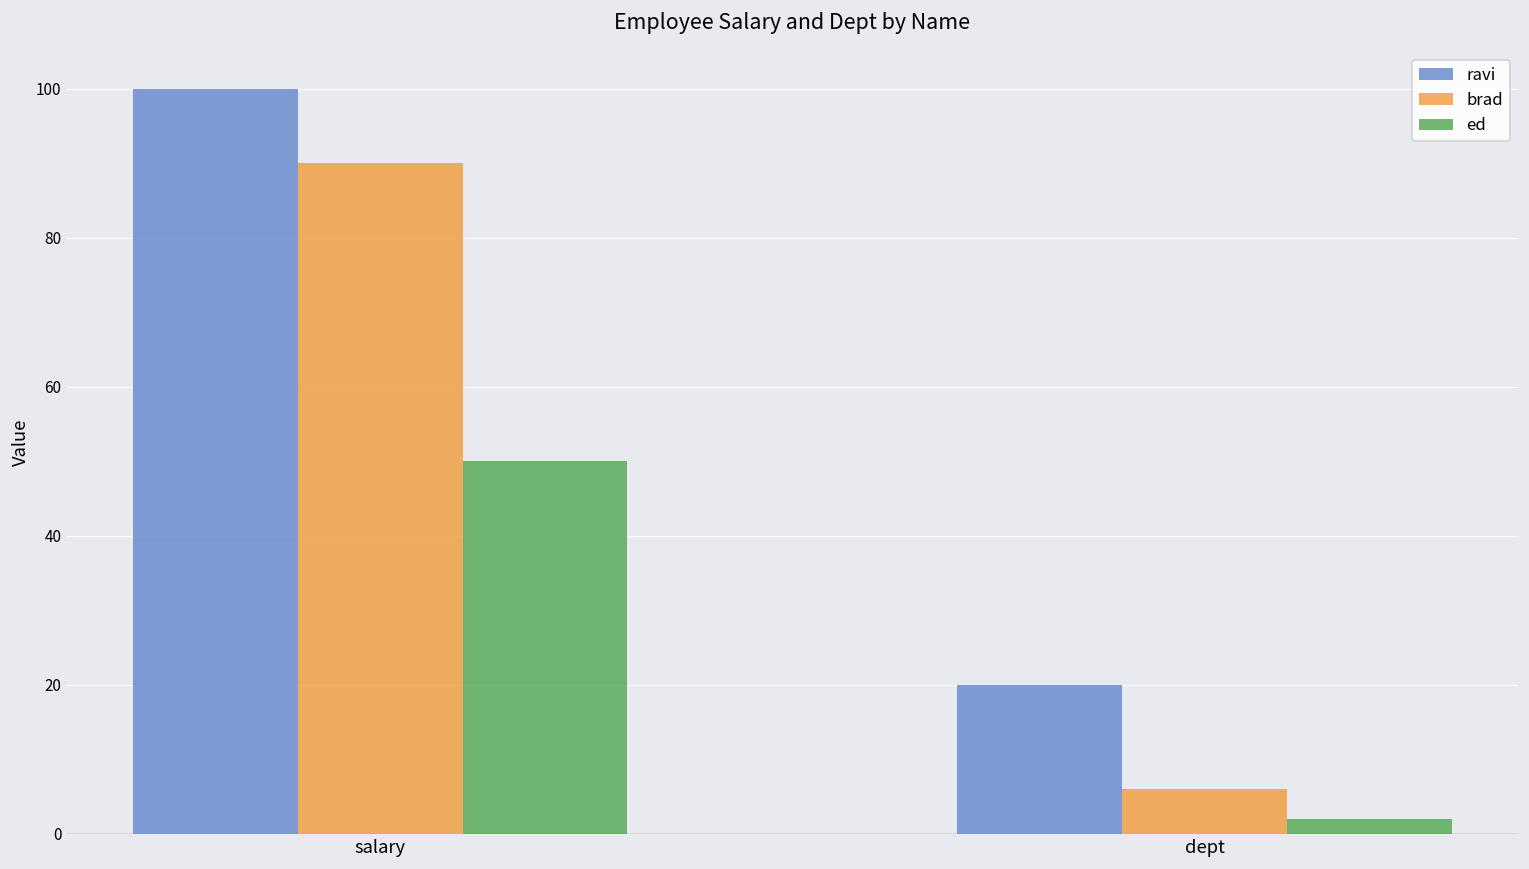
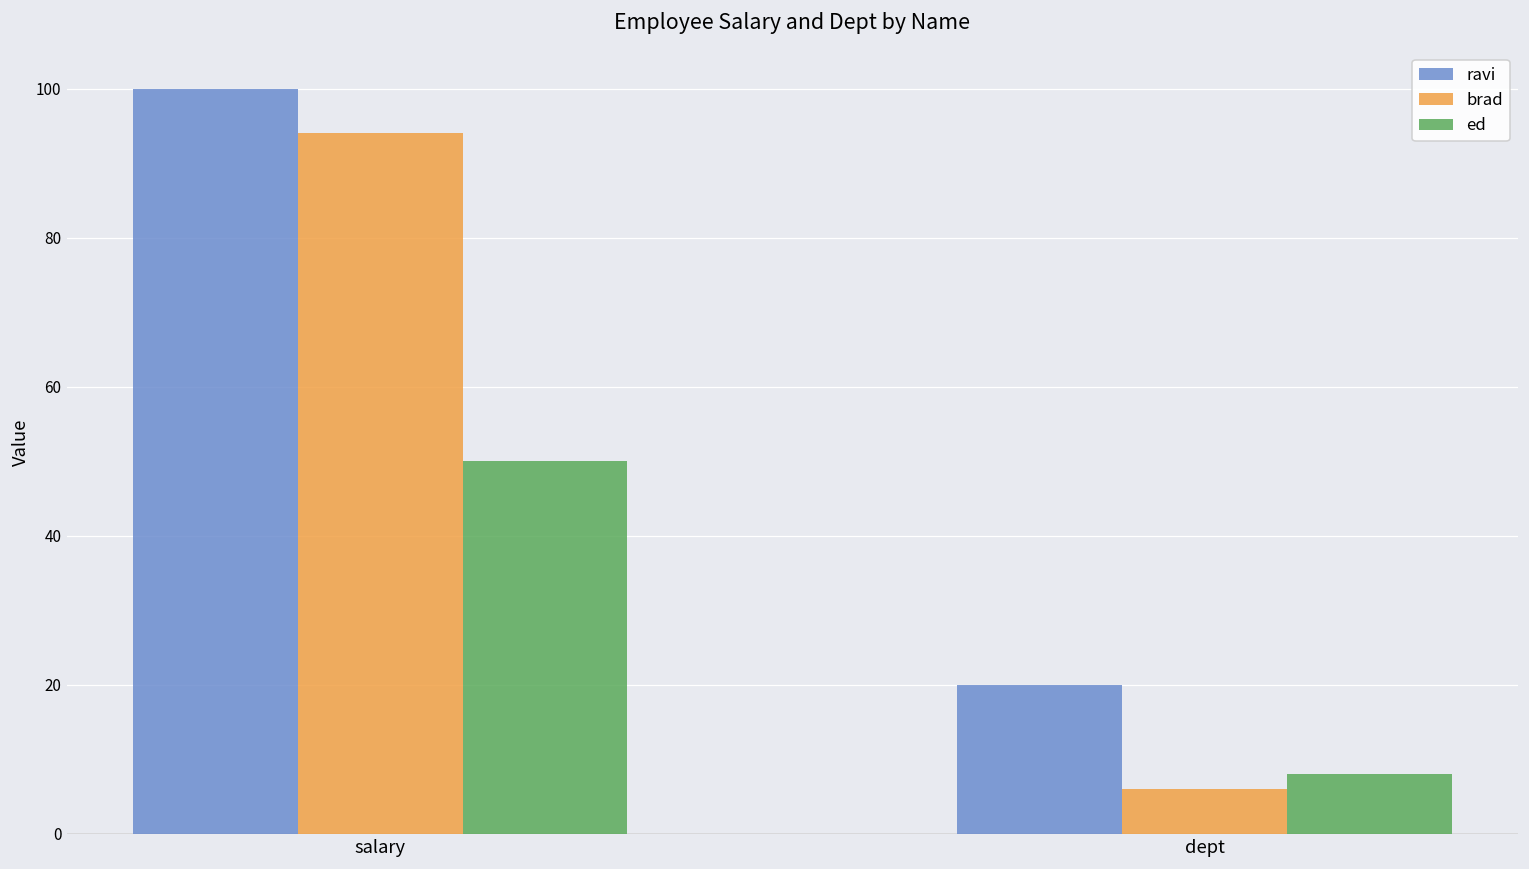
  {
    "ravi": {
      "salary": 100,
      "dept": 20
    },
    "brad": {
-     "salary": 90,
+     "salary": 94,
      "dept": 6
    },
    "ed": {
      "salary": 50,
-     "dept": 2
+     "dept": 8
    }
  }
